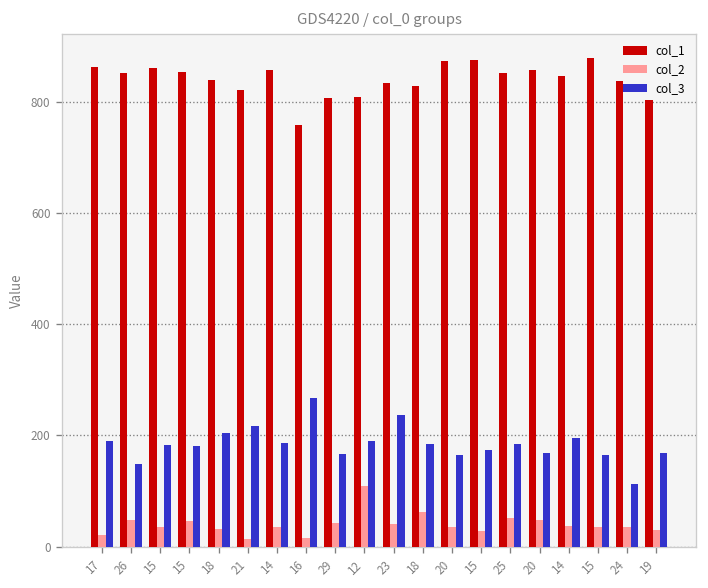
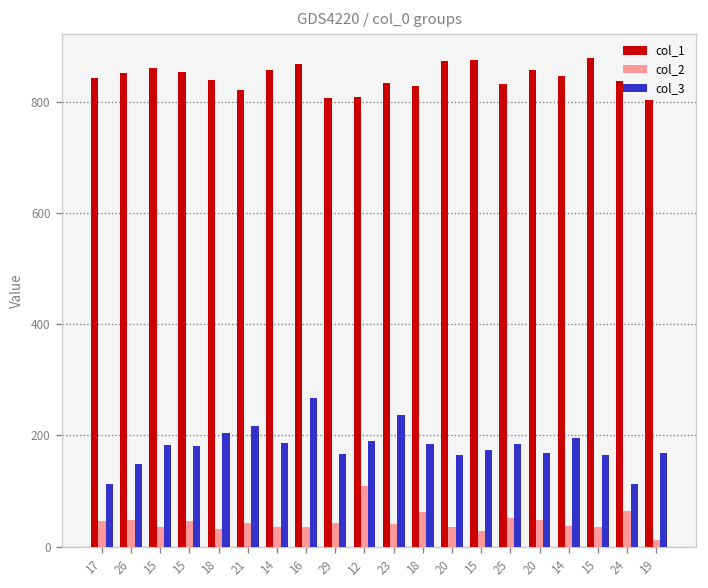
  {
    "col_1": {
-     "17": 860,
+     "17": 840,
      "26": 850,
      "21": 820,
-     "16": 760,
+     "16": 870,
      "29": 810,
      "12": 810,
      "23": 830,
-     "25": 850,
+     "25": 830,
      "24": 840,
      "19": 800
    },
    "col_2": {
-     "17": 20,
+     "17": 50,
      "26": 50,
-     "21": 10,
-     "16": 20,
+     "21": 40,
+     "16": 40,
      "29": 40,
      "12": 110,
      "23": 40,
      "25": 50,
-     "24": 40,
-     "19": 30
+     "24": 60,
+     "19": 10
    },
    "col_3": {
-     "17": 190,
+     "17": 110,
      "26": 150,
      "21": 220,
      "16": 270,
      "29": 170,
      "12": 190,
      "23": 240,
      "25": 180,
      "24": 110,
      "19": 170
    }
  }
